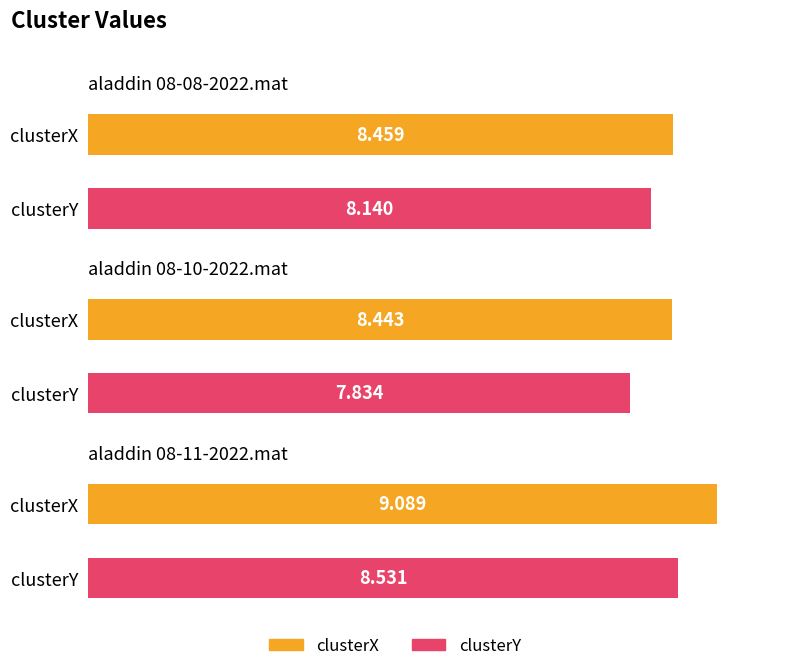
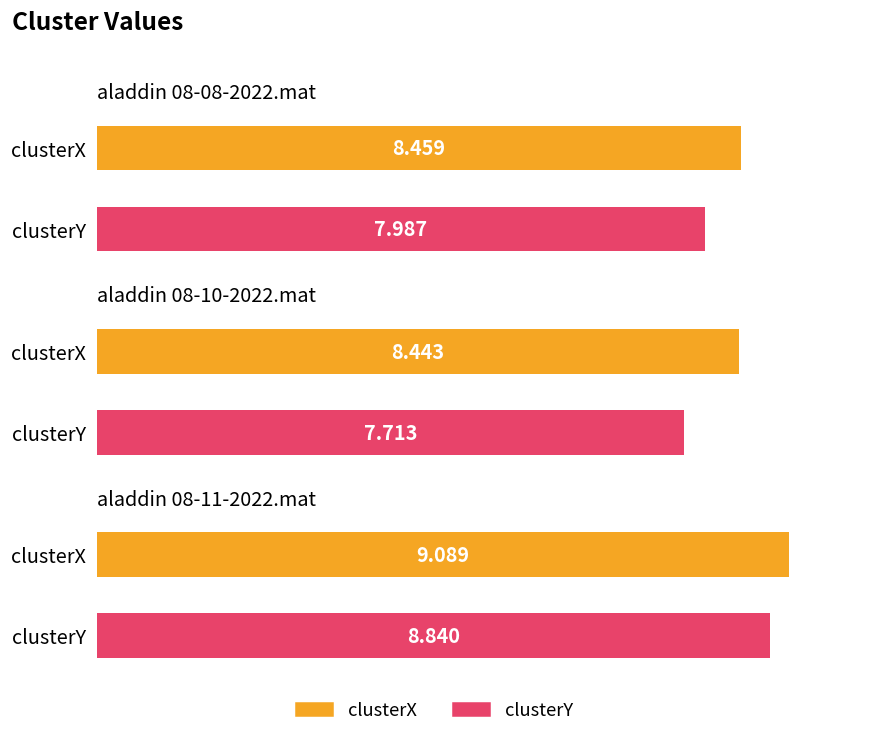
  {
    "aladdin 08-08-2022.mat": {
      "clusterX": 8.459,
-     "clusterY": 8.140
+     "clusterY": 7.987
    },
    "aladdin 08-10-2022.mat": {
      "clusterX": 8.443,
-     "clusterY": 7.834
+     "clusterY": 7.713
    },
    "aladdin 08-11-2022.mat": {
      "clusterX": 9.089,
-     "clusterY": 8.531
+     "clusterY": 8.840
    }
  }
